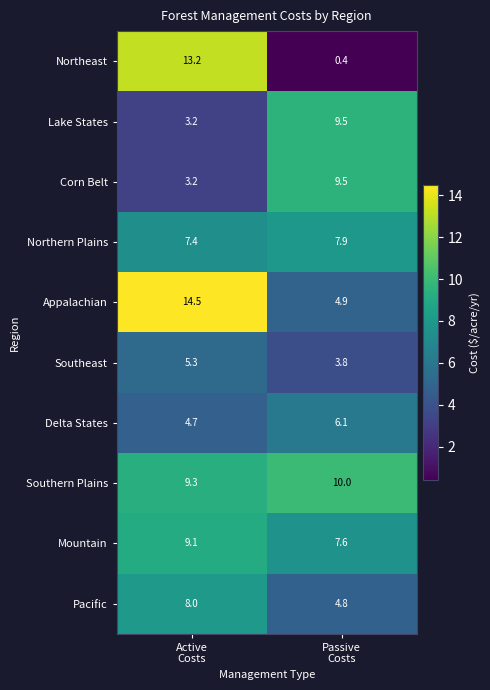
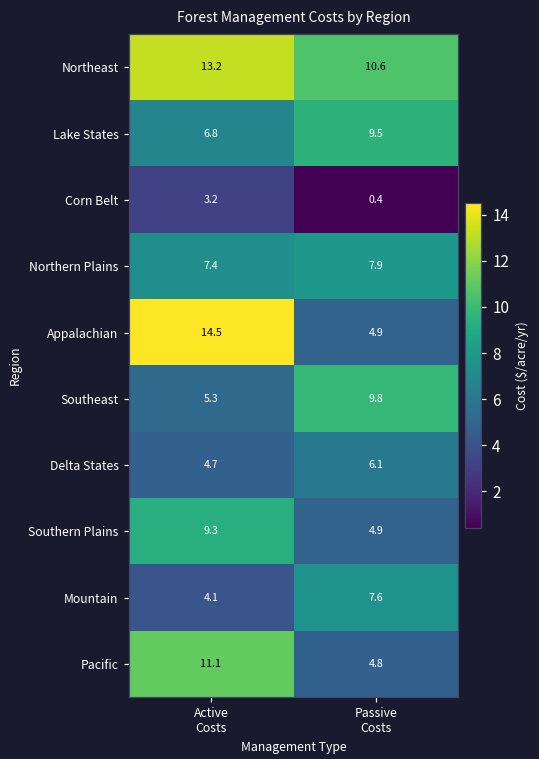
  {
    "Northeast": {
      "Active Costs": 13.2,
-     "Passive Costs": 0.4
+     "Passive Costs": 10.6
    },
    "Lake States": {
-     "Active Costs": 3.2,
+     "Active Costs": 6.8,
      "Passive Costs": 9.5
    },
    "Corn Belt": {
      "Active Costs": 3.2,
-     "Passive Costs": 9.5
+     "Passive Costs": 0.4
    },
    "Northern Plains": {
      "Active Costs": 7.4,
      "Passive Costs": 7.9
    },
    "Appalachian": {
      "Active Costs": 14.5,
      "Passive Costs": 4.9
    },
    "Southeast": {
      "Active Costs": 5.3,
-     "Passive Costs": 3.8
+     "Passive Costs": 9.8
    },
    "Delta States": {
      "Active Costs": 4.7,
      "Passive Costs": 6.1
    },
    "Southern Plains": {
      "Active Costs": 9.3,
-     "Passive Costs": 10.0
+     "Passive Costs": 4.9
    },
    "Mountain": {
-     "Active Costs": 9.1,
+     "Active Costs": 4.1,
      "Passive Costs": 7.6
    },
    "Pacific": {
-     "Active Costs": 8.0,
+     "Active Costs": 11.1,
      "Passive Costs": 4.8
    }
  }
